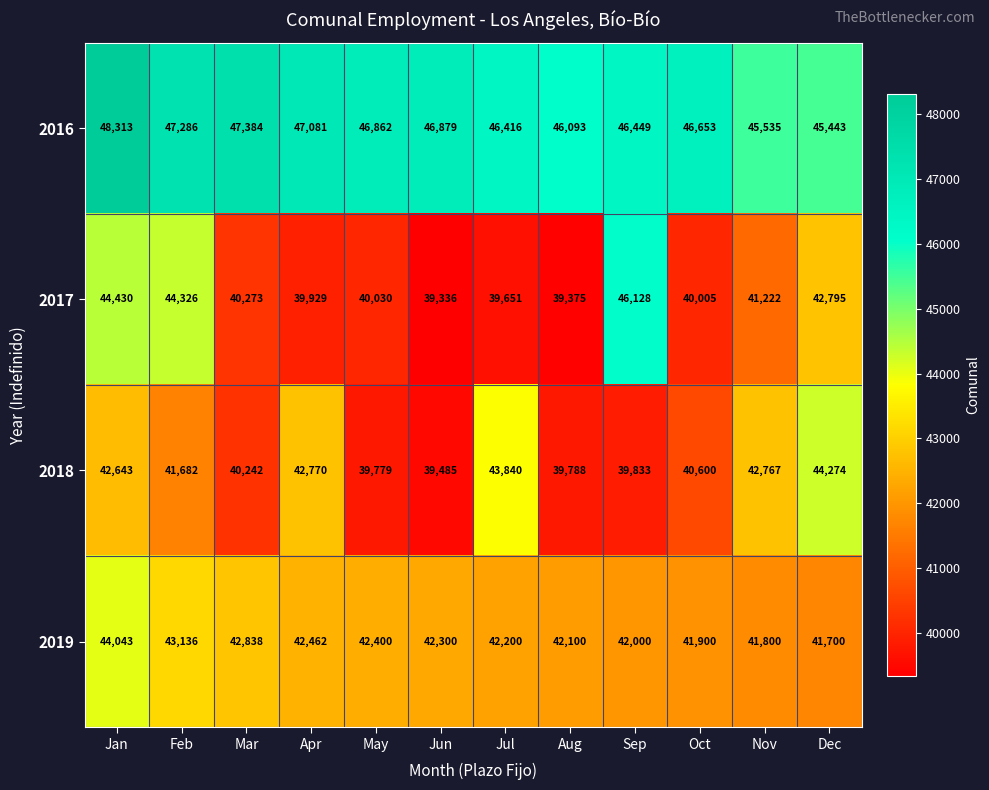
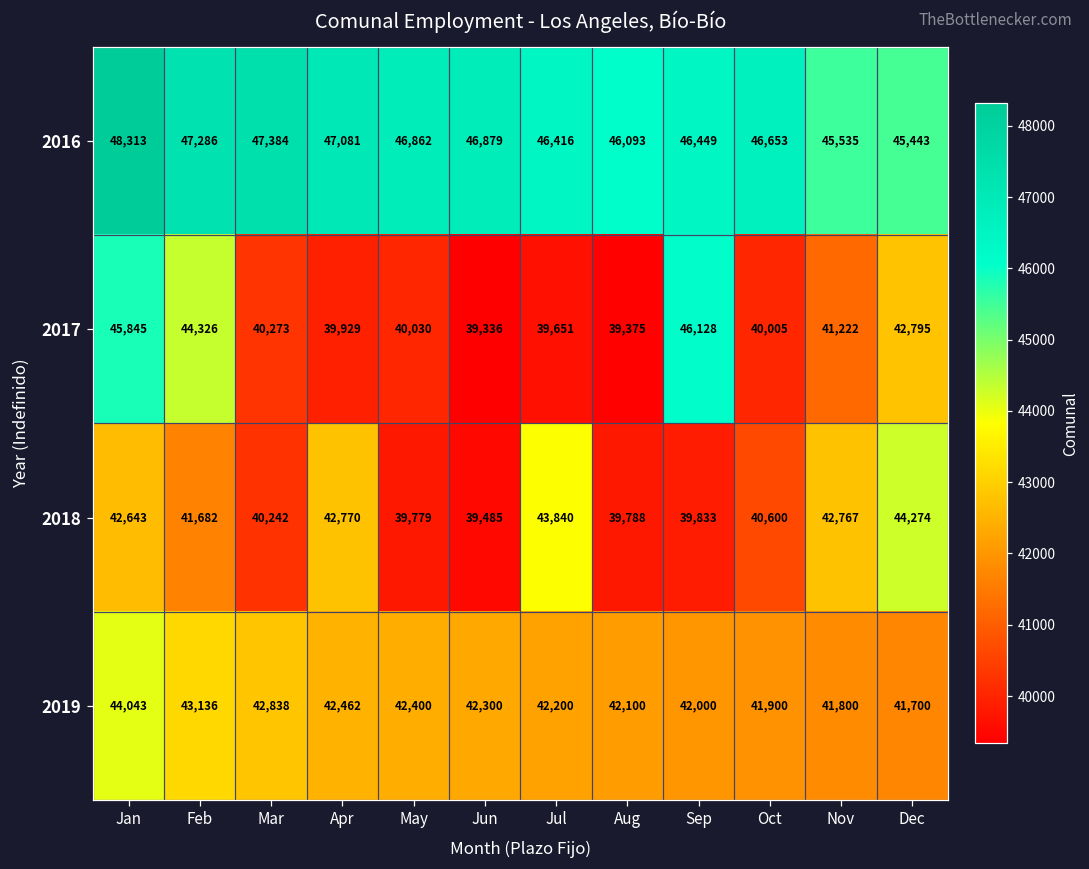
  {
    "2016": {
      "Jan": "48,313",
      "Feb": "47,286",
      "Mar": "47,384",
      "Apr": "47,081",
      "May": "46,862",
      "Jun": "46,879",
      "Jul": "46,416",
      "Aug": "46,093",
      "Sep": "46,449",
      "Oct": "46,653",
      "Nov": "45,535",
      "Dec": "45,443"
    },
    "2017": {
-     "Jan": "44,430",
+     "Jan": "45,845",
      "Feb": "44,326",
      "Mar": "40,273",
      "Apr": "39,929",
      "May": "40,030",
      "Jun": "39,336",
      "Jul": "39,651",
      "Aug": "39,375",
      "Sep": "46,128",
      "Oct": "40,005",
      "Nov": "41,222",
      "Dec": "42,795"
    },
    "2018": {
      "Jan": "42,643",
      "Feb": "41,682",
      "Mar": "40,242",
      "Apr": "42,770",
      "May": "39,779",
      "Jun": "39,485",
      "Jul": "43,840",
      "Aug": "39,788",
      "Sep": "39,833",
      "Oct": "40,600",
      "Nov": "42,767",
      "Dec": "44,274"
    },
    "2019": {
      "Jan": "44,043",
      "Feb": "43,136",
      "Mar": "42,838",
      "Apr": "42,462",
      "May": "42,400",
      "Jun": "42,300",
      "Jul": "42,200",
      "Aug": "42,100",
      "Sep": "42,000",
      "Oct": "41,900",
      "Nov": "41,800",
      "Dec": "41,700"
    }
  }
